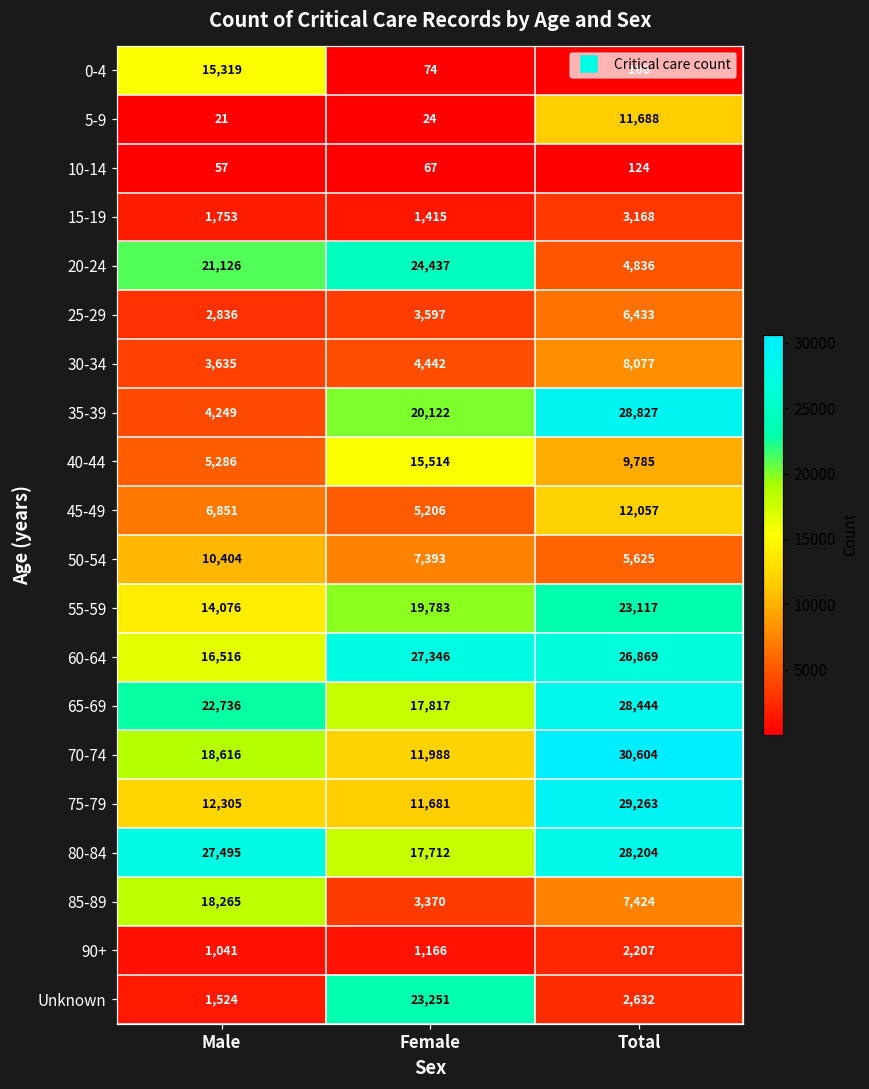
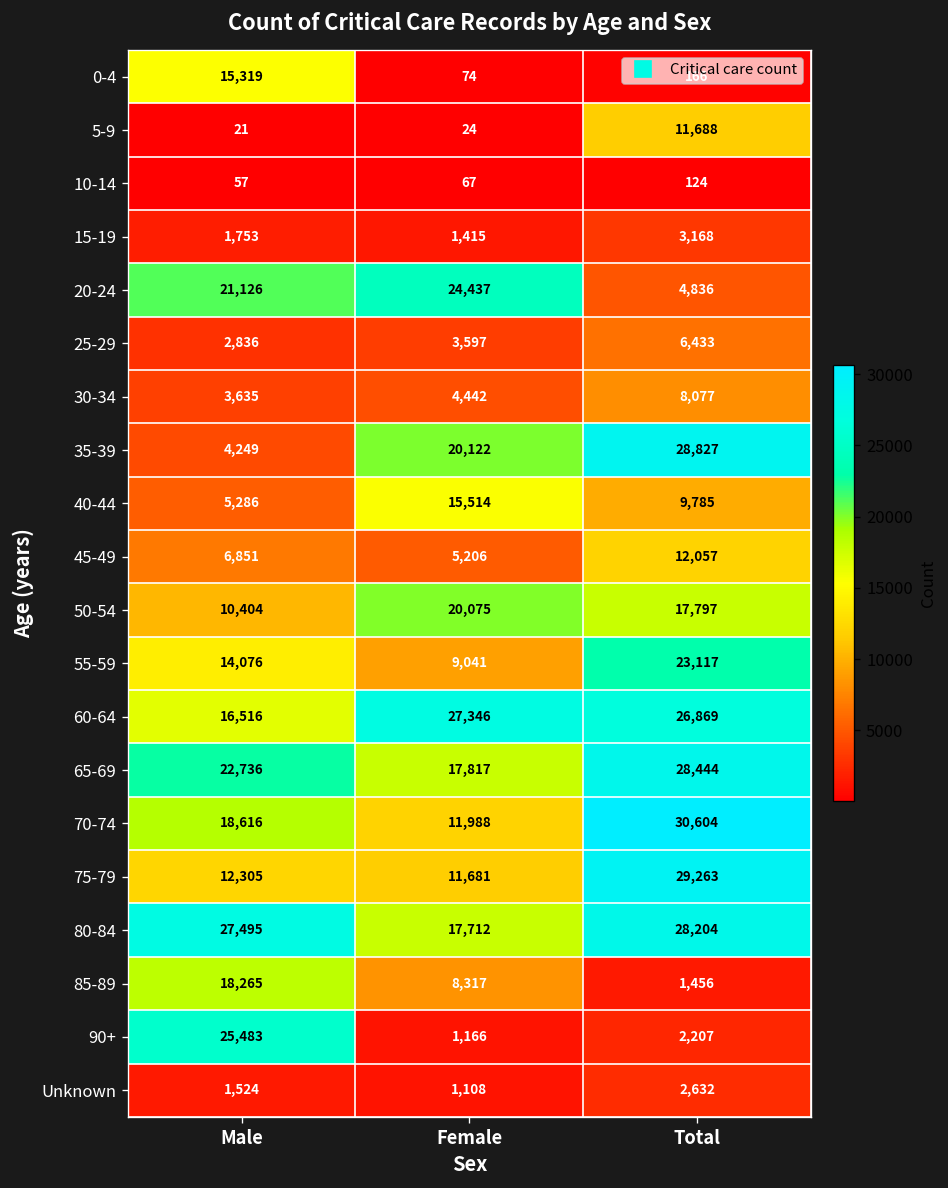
  {
    "0-4": {
      "Male": "15,319",
      "Female": "74"
    },
    "5-9": {
      "Male": "21",
      "Female": "24",
      "Total": "11,688"
    },
    "10-14": {
      "Male": "57",
      "Female": "67",
      "Total": "124"
    },
    "15-19": {
      "Male": "1,753",
      "Female": "1,415",
      "Total": "3,168"
    },
    "20-24": {
      "Male": "21,126",
      "Female": "24,437",
      "Total": "4,836"
    },
    "25-29": {
      "Male": "2,836",
      "Female": "3,597",
      "Total": "6,433"
    },
    "30-34": {
      "Male": "3,635",
      "Female": "4,442",
      "Total": "8,077"
    },
    "35-39": {
      "Male": "4,249",
      "Female": "20,122",
      "Total": "28,827"
    },
    "40-44": {
      "Male": "5,286",
      "Female": "15,514",
      "Total": "9,785"
    },
    "45-49": {
      "Male": "6,851",
      "Female": "5,206",
      "Total": "12,057"
    },
    "50-54": {
      "Male": "10,404",
-     "Female": "7,393",
-     "Total": "5,625"
+     "Female": "20,075",
+     "Total": "17,797"
    },
    "55-59": {
      "Male": "14,076",
-     "Female": "19,783",
+     "Female": "9,041",
      "Total": "23,117"
    },
    "60-64": {
      "Male": "16,516",
      "Female": "27,346",
      "Total": "26,869"
    },
    "65-69": {
      "Male": "22,736",
      "Female": "17,817",
      "Total": "28,444"
    },
    "70-74": {
      "Male": "18,616",
      "Female": "11,988",
      "Total": "30,604"
    },
    "75-79": {
      "Male": "12,305",
      "Female": "11,681",
      "Total": "29,263"
    },
    "80-84": {
      "Male": "27,495",
      "Female": "17,712",
      "Total": "28,204"
    },
    "85-89": {
      "Male": "18,265",
-     "Female": "3,370",
-     "Total": "7,424"
+     "Female": "8,317",
+     "Total": "1,456"
    },
    "90+": {
-     "Male": "1,041",
+     "Male": "25,483",
      "Female": "1,166",
      "Total": "2,207"
    },
    "Unknown": {
      "Male": "1,524",
-     "Female": "23,251",
+     "Female": "1,108",
      "Total": "2,632"
    }
  }
